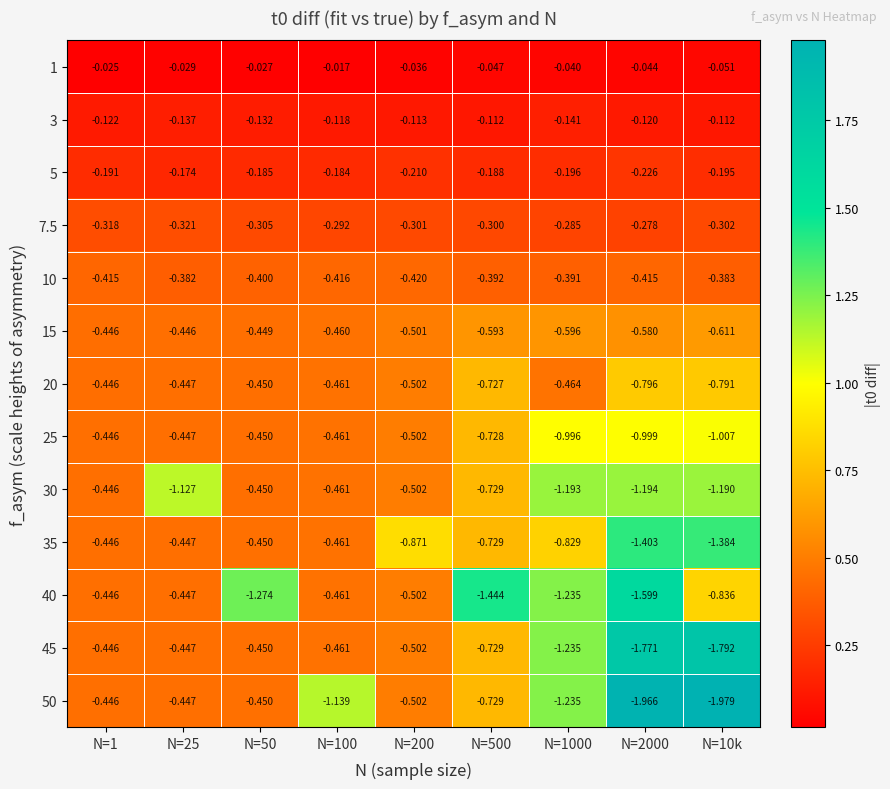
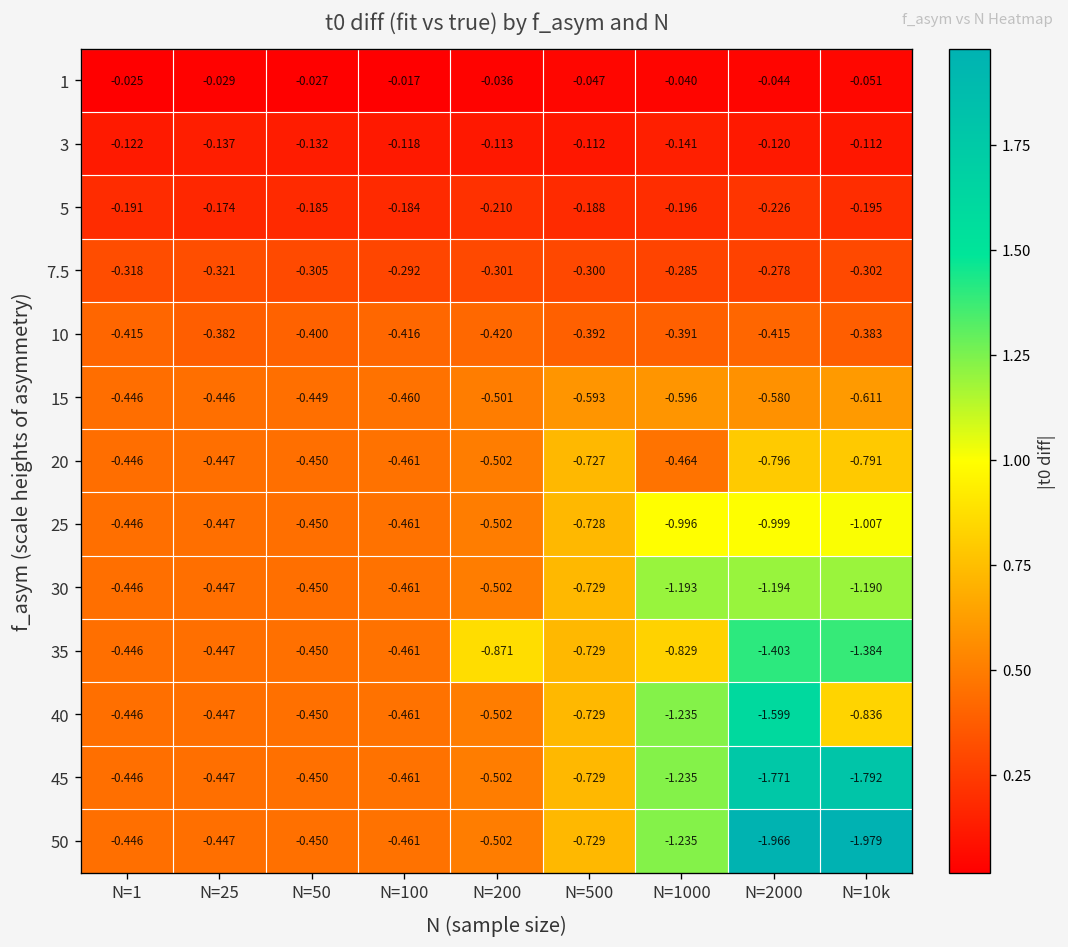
  {
    "1": {
      "N=1": -0.025,
      "N=25": -0.029,
      "N=50": -0.027,
      "N=100": -0.017,
      "N=200": -0.036,
      "N=500": -0.047,
      "N=1000": -0.040,
      "N=2000": -0.044,
      "N=10k": -0.051
    },
    "3": {
      "N=1": -0.122,
      "N=25": -0.137,
      "N=50": -0.132,
      "N=100": -0.118,
      "N=200": -0.113,
      "N=500": -0.112,
      "N=1000": -0.141,
      "N=2000": -0.120,
      "N=10k": -0.112
    },
    "5": {
      "N=1": -0.191,
      "N=25": -0.174,
      "N=50": -0.185,
      "N=100": -0.184,
      "N=200": -0.210,
      "N=500": -0.188,
      "N=1000": -0.196,
      "N=2000": -0.226,
      "N=10k": -0.195
    },
    "7.5": {
      "N=1": -0.318,
      "N=25": -0.321,
      "N=50": -0.305,
      "N=100": -0.292,
      "N=200": -0.301,
      "N=500": -0.300,
      "N=1000": -0.285,
      "N=2000": -0.278,
      "N=10k": -0.302
    },
    "10": {
      "N=1": -0.415,
      "N=25": -0.382,
      "N=50": -0.400,
      "N=100": -0.416,
      "N=200": -0.420,
      "N=500": -0.392,
      "N=1000": -0.391,
      "N=2000": -0.415,
      "N=10k": -0.383
    },
    "15": {
      "N=1": -0.446,
      "N=25": -0.446,
      "N=50": -0.449,
      "N=100": -0.460,
      "N=200": -0.501,
      "N=500": -0.593,
      "N=1000": -0.596,
      "N=2000": -0.580,
      "N=10k": -0.611
    },
    "20": {
      "N=1": -0.446,
      "N=25": -0.447,
      "N=50": -0.450,
      "N=100": -0.461,
      "N=200": -0.502,
      "N=500": -0.727,
      "N=1000": -0.464,
      "N=2000": -0.796,
      "N=10k": -0.791
    },
    "25": {
      "N=1": -0.446,
      "N=25": -0.447,
      "N=50": -0.450,
      "N=100": -0.461,
      "N=200": -0.502,
      "N=500": -0.728,
      "N=1000": -0.996,
      "N=2000": -0.999,
      "N=10k": -1.007
    },
    "30": {
      "N=1": -0.446,
-     "N=25": -1.127,
+     "N=25": -0.447,
      "N=50": -0.450,
      "N=100": -0.461,
      "N=200": -0.502,
      "N=500": -0.729,
      "N=1000": -1.193,
      "N=2000": -1.194,
      "N=10k": -1.190
    },
    "35": {
      "N=1": -0.446,
      "N=25": -0.447,
      "N=50": -0.450,
      "N=100": -0.461,
      "N=200": -0.871,
      "N=500": -0.729,
      "N=1000": -0.829,
      "N=2000": -1.403,
      "N=10k": -1.384
    },
    "40": {
      "N=1": -0.446,
      "N=25": -0.447,
-     "N=50": -1.274,
+     "N=50": -0.450,
      "N=100": -0.461,
      "N=200": -0.502,
-     "N=500": -1.444,
+     "N=500": -0.729,
      "N=1000": -1.235,
      "N=2000": -1.599,
      "N=10k": -0.836
    },
    "45": {
      "N=1": -0.446,
      "N=25": -0.447,
      "N=50": -0.450,
      "N=100": -0.461,
      "N=200": -0.502,
      "N=500": -0.729,
      "N=1000": -1.235,
      "N=2000": -1.771,
      "N=10k": -1.792
    },
    "50": {
      "N=1": -0.446,
      "N=25": -0.447,
      "N=50": -0.450,
-     "N=100": -1.139,
+     "N=100": -0.461,
      "N=200": -0.502,
      "N=500": -0.729,
      "N=1000": -1.235,
      "N=2000": -1.966,
      "N=10k": -1.979
    }
  }
